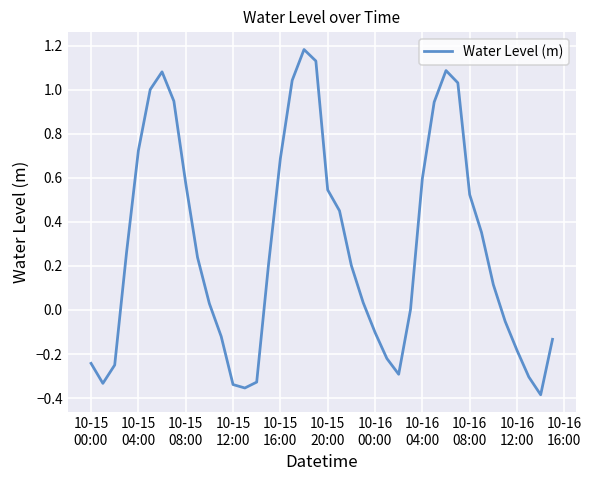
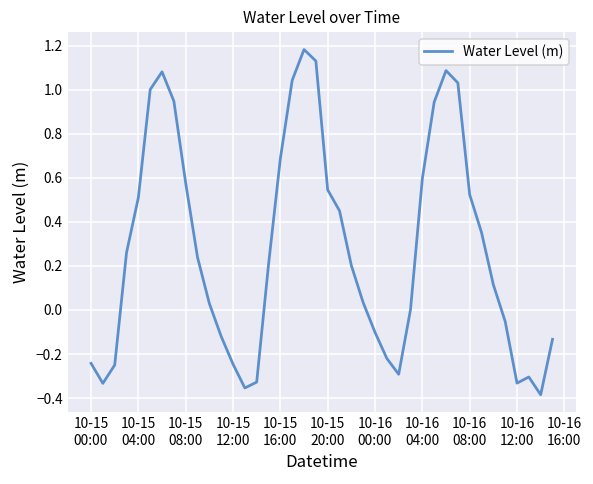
  {
    "10-15 00:00": -0.24,
-   "10-15 04:00": 0.72,
+   "10-15 04:00": 0.51,
    "10-15 08:00": 0.58,
-   "10-15 12:00": -0.34,
+   "10-15 12:00": -0.25,
    "10-15 16:00": 0.69,
    "10-15 20:00": 0.55,
    "10-16 00:00": -0.10,
    "10-16 04:00": 0.60,
    "10-16 08:00": 0.52,
-   "10-16 12:00": -0.18
+   "10-16 12:00": -0.33
  }
